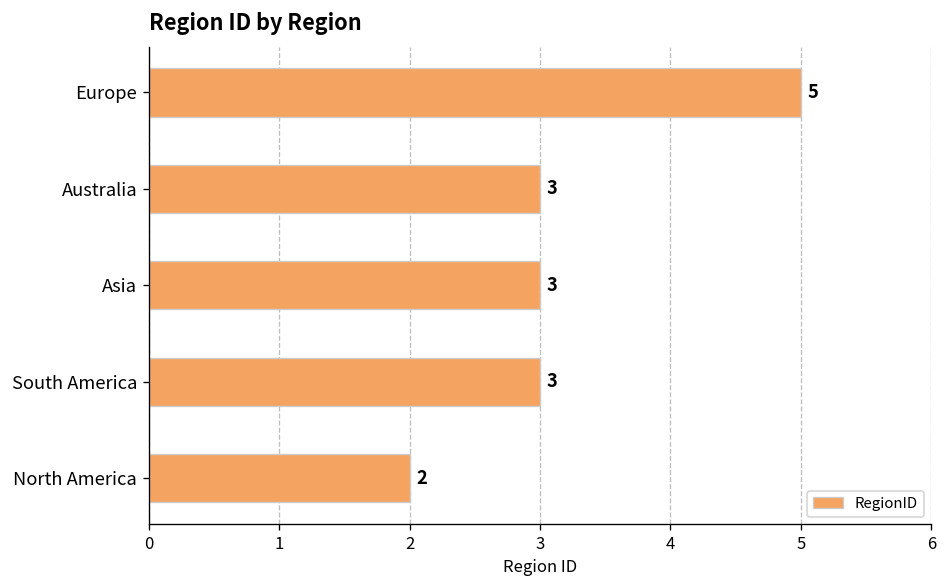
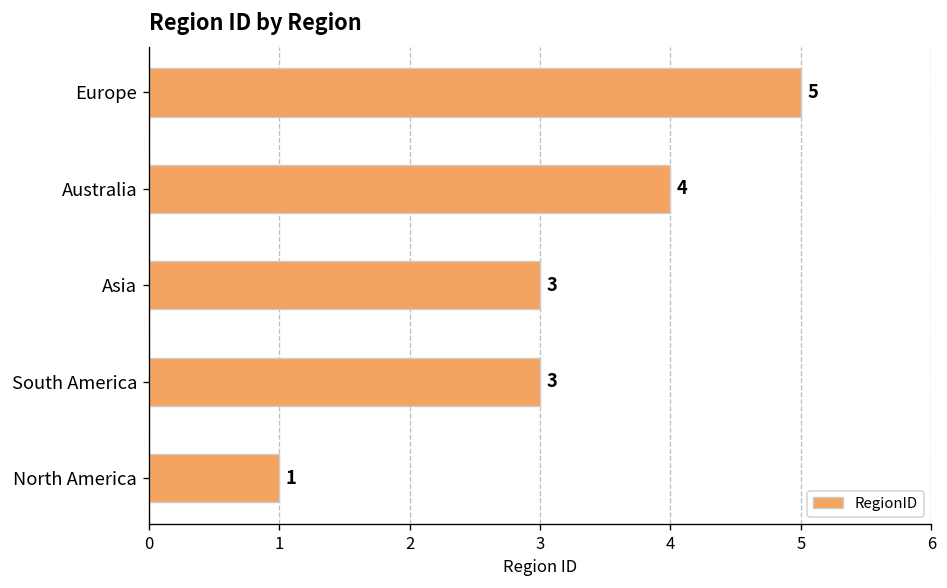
  {
    "Europe": 5,
-   "Australia": 3,
+   "Australia": 4,
    "Asia": 3,
    "South America": 3,
-   "North America": 2
+   "North America": 1
  }
